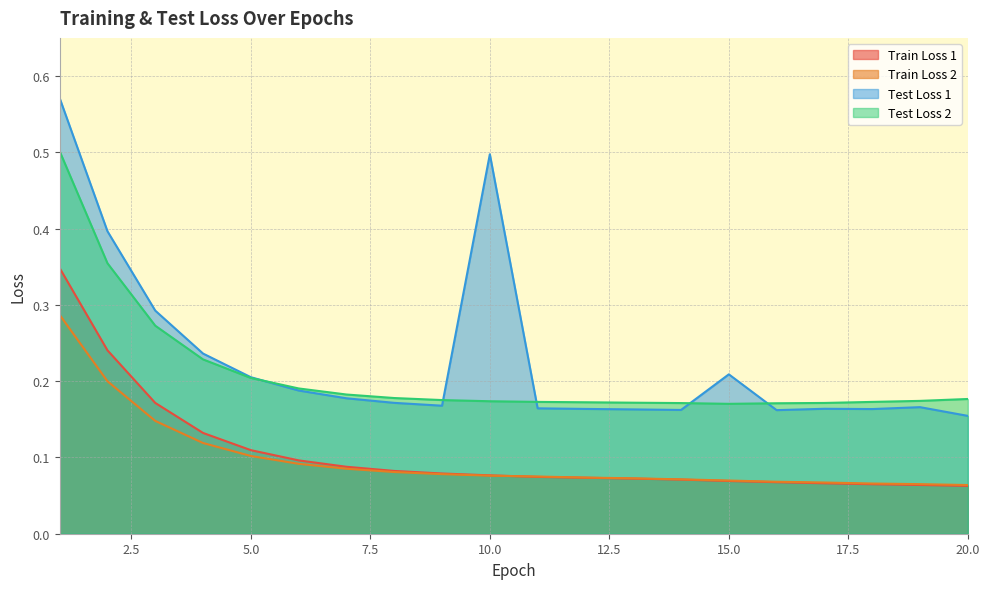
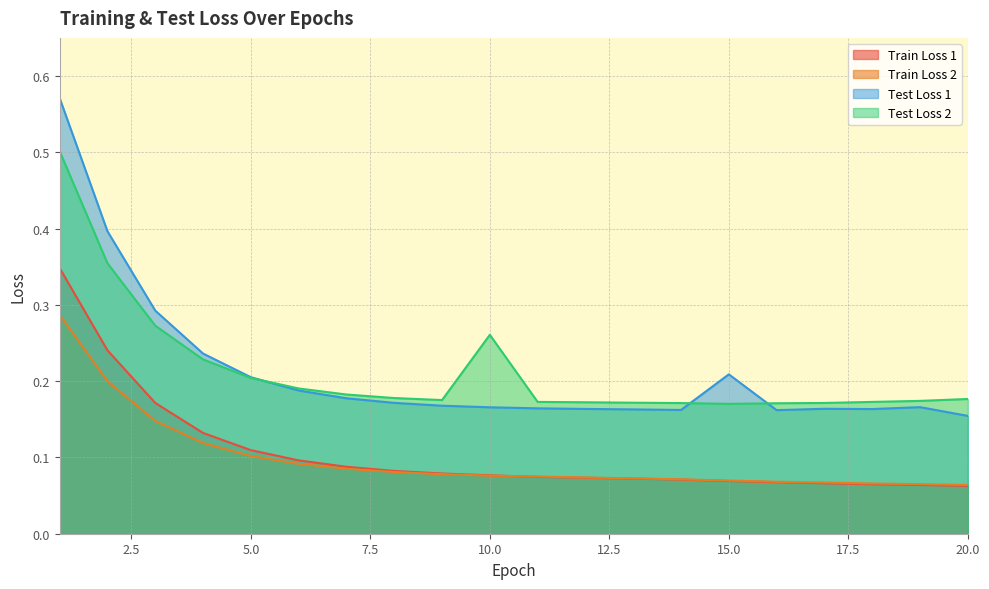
  {
    "Test Loss 1": {
-     "10.0": 0.50,
+     "10.0": 0.17,
      "15.0": 0.21,
      "20.0": 0.15
    },
    "Test Loss 2": {
-     "10.0": 0.17,
+     "10.0": 0.26,
      "15.0": 0.17,
      "20.0": 0.18
    }
  }
